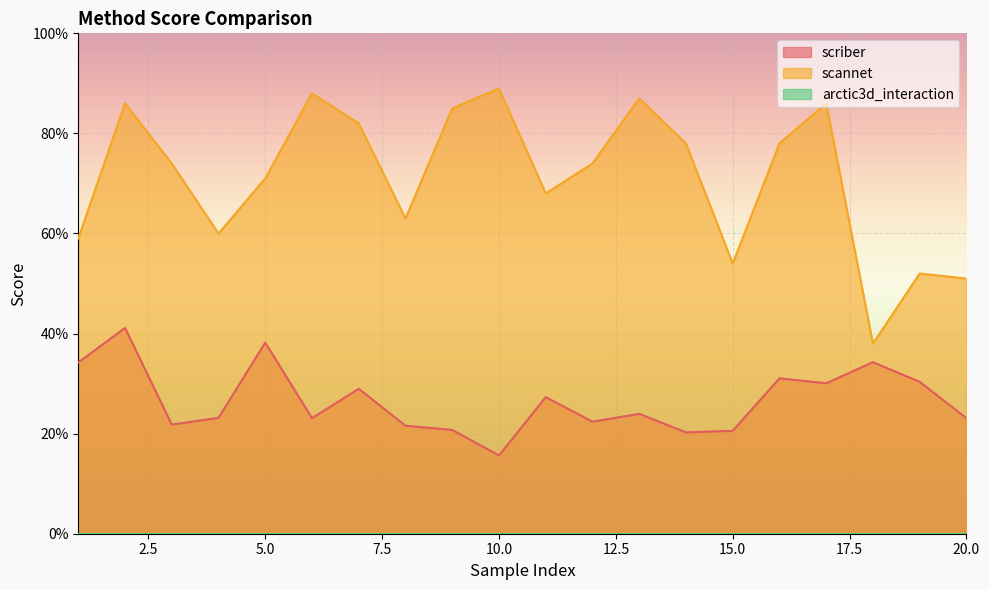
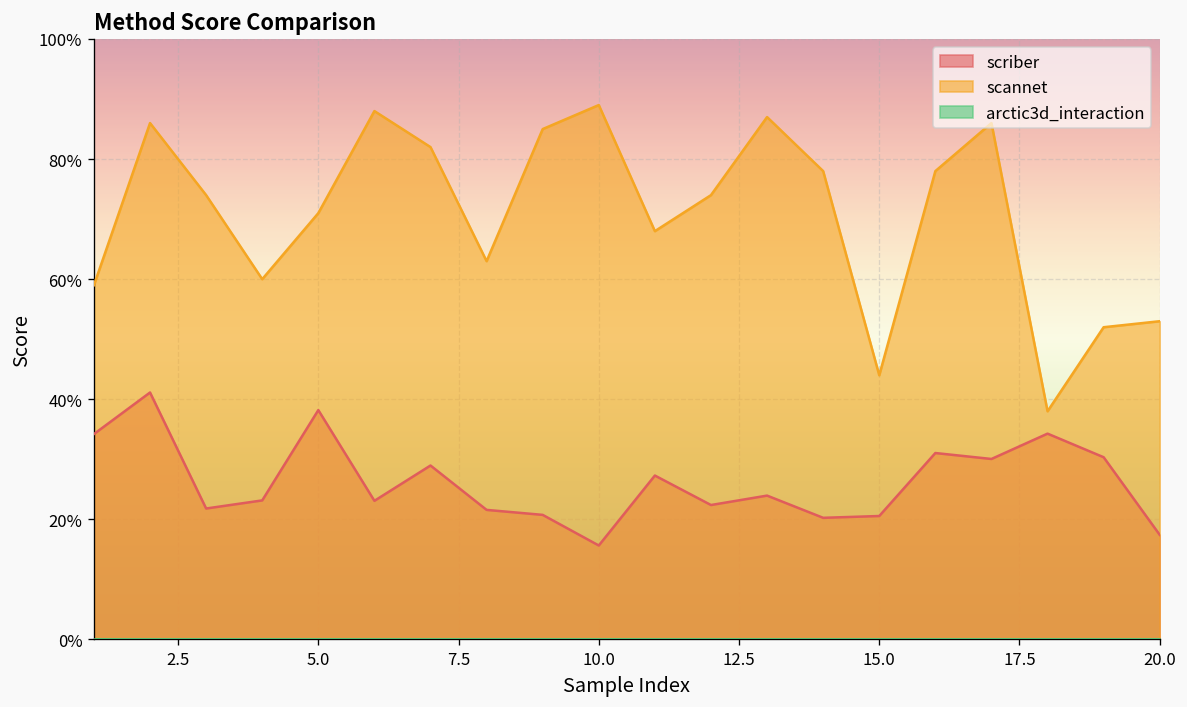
  {
    "scriber": {
      "5.0": "38%",
      "10.0": "16%",
      "15.0": "21%",
-     "20.0": "23%"
+     "20.0": "17%"
    },
    "scannet": {
      "5.0": "71%",
      "10.0": "89%",
-     "15.0": "54%",
-     "20.0": "51%"
+     "15.0": "44%",
+     "20.0": "53%"
    },
    "arctic3d_interaction": {
      "5.0": "0%",
      "10.0": "0%",
      "15.0": "0%",
      "20.0": "0%"
    }
  }
